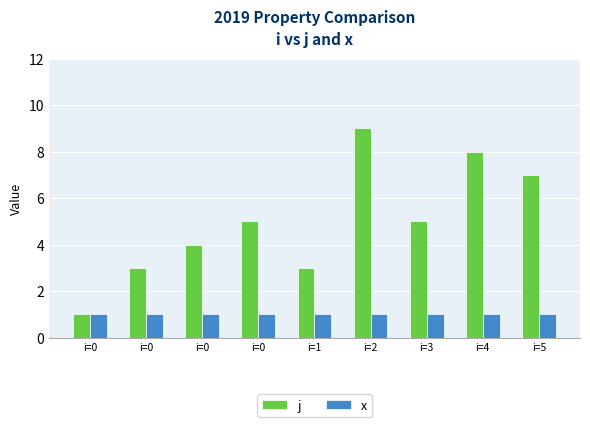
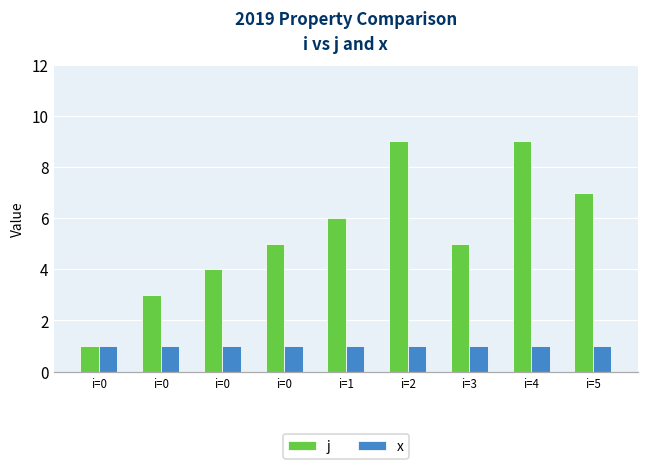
  {
    "j": {
-     "i=1": 3,
+     "i=1": 6,
      "i=2": 9,
      "i=3": 5,
-     "i=4": 8,
+     "i=4": 9,
      "i=5": 7
    },
    "x": {
      "i=1": 1,
      "i=2": 1,
      "i=3": 1,
      "i=4": 1,
      "i=5": 1
    }
  }
